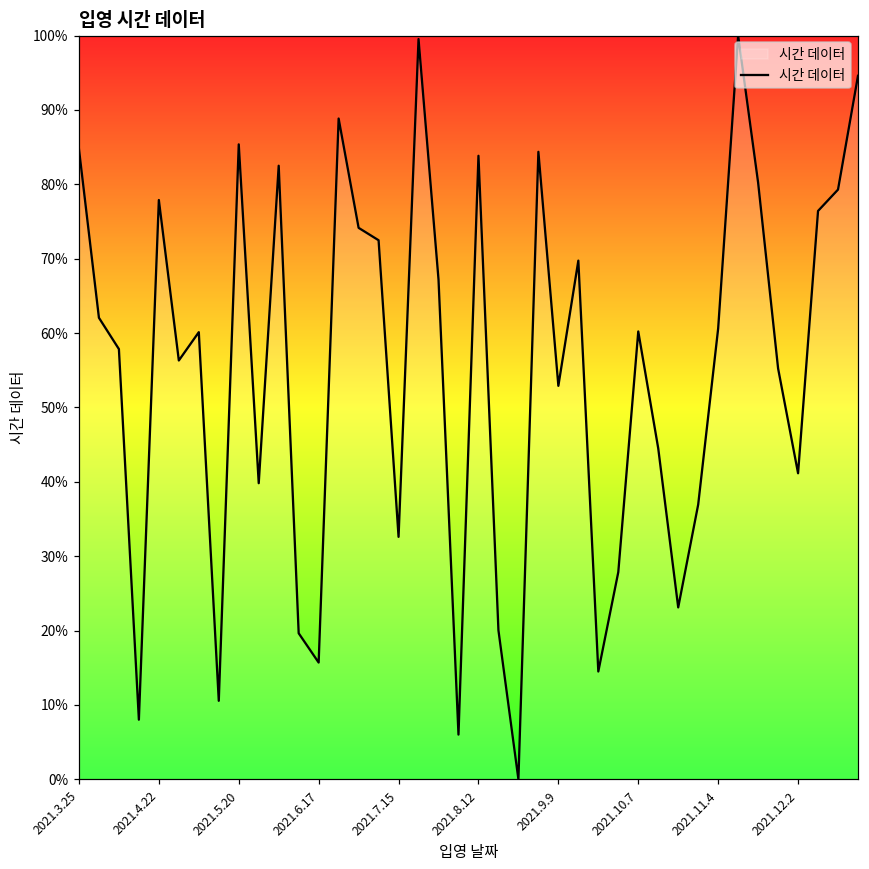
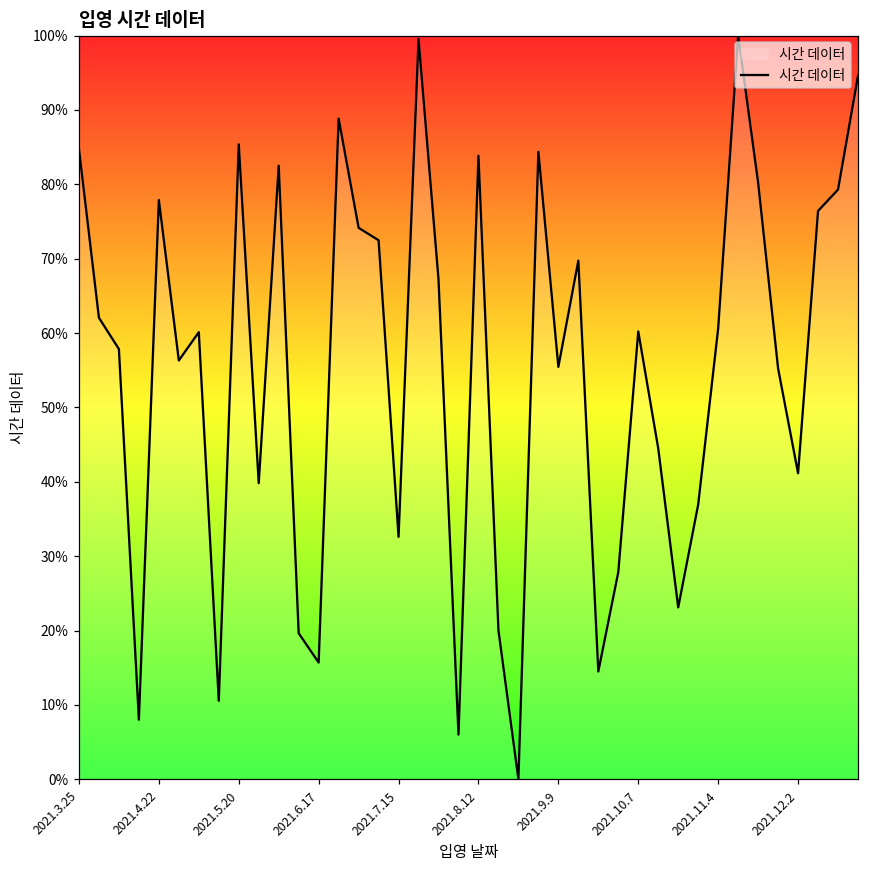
  {
    "2021.3.25": "85%",
    "2021.4.22": "78%",
    "2021.5.20": "85%",
    "2021.6.17": "16%",
    "2021.7.15": "33%",
    "2021.8.12": "84%",
-   "2021.9.9": "53%",
+   "2021.9.9": "55%",
    "2021.10.7": "60%",
    "2021.11.4": "61%",
    "2021.12.2": "41%"
  }
